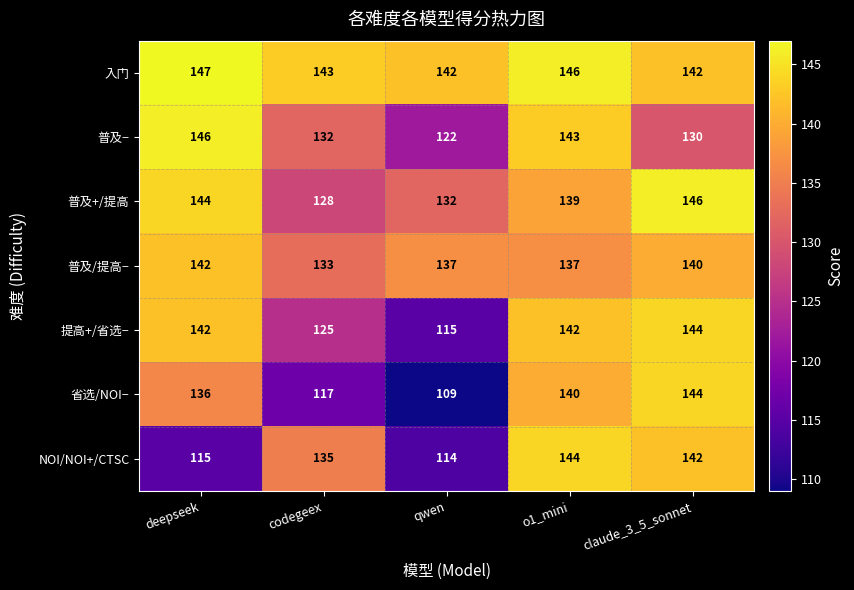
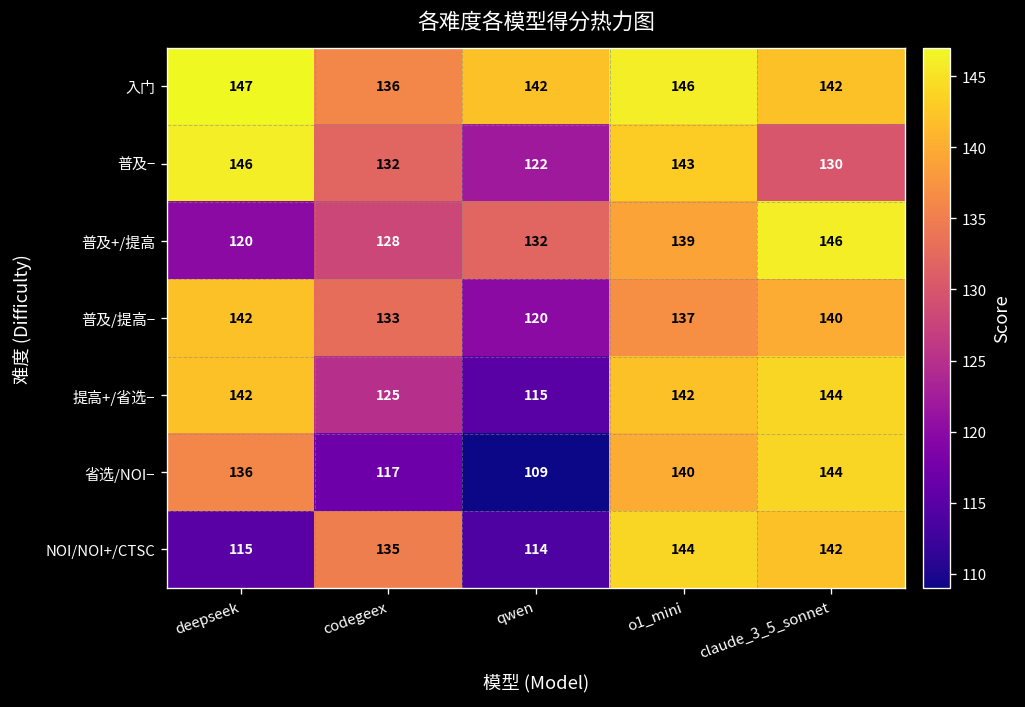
  {
    "入门": {
      "deepseek": 147,
-     "codegeex": 143,
+     "codegeex": 136,
      "qwen": 142,
      "o1_mini": 146,
      "claude_3_5_sonnet": 142
    },
    "普及−": {
      "deepseek": 146,
      "codegeex": 132,
      "qwen": 122,
      "o1_mini": 143,
      "claude_3_5_sonnet": 130
    },
    "普及+/提高": {
-     "deepseek": 144,
+     "deepseek": 120,
      "codegeex": 128,
      "qwen": 132,
      "o1_mini": 139,
      "claude_3_5_sonnet": 146
    },
    "普及/提高−": {
      "deepseek": 142,
      "codegeex": 133,
-     "qwen": 137,
+     "qwen": 120,
      "o1_mini": 137,
      "claude_3_5_sonnet": 140
    },
    "提高+/省选−": {
      "deepseek": 142,
      "codegeex": 125,
      "qwen": 115,
      "o1_mini": 142,
      "claude_3_5_sonnet": 144
    },
    "省选/NOI−": {
      "deepseek": 136,
      "codegeex": 117,
      "qwen": 109,
      "o1_mini": 140,
      "claude_3_5_sonnet": 144
    },
    "NOI/NOI+/CTSC": {
      "deepseek": 115,
      "codegeex": 135,
      "qwen": 114,
      "o1_mini": 144,
      "claude_3_5_sonnet": 142
    }
  }
